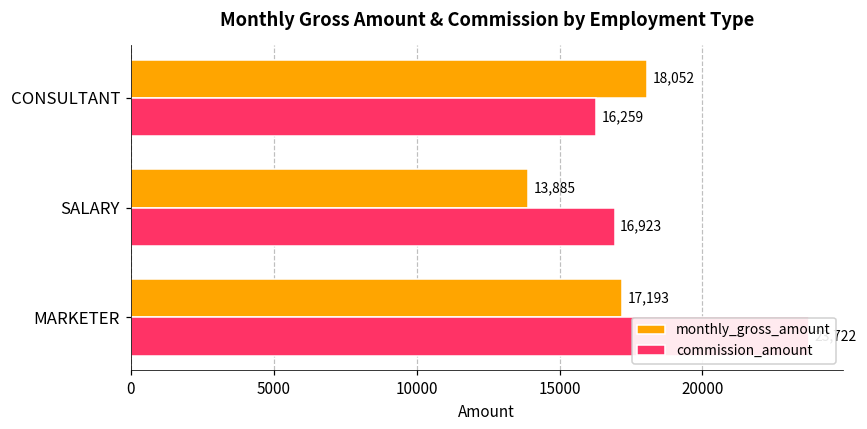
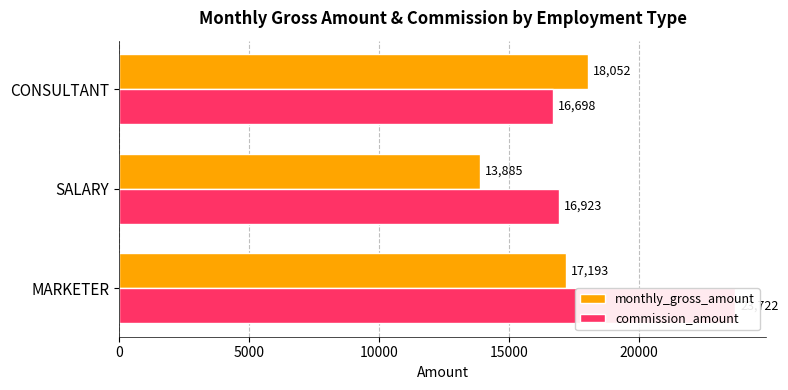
  {
    "monthly_gross_amount": {
      "CONSULTANT": "18,052",
      "SALARY": "13,885",
      "MARKETER": "17,193"
    },
    "commission_amount": {
-     "CONSULTANT": "16,259",
+     "CONSULTANT": "16,698",
      "SALARY": "16,923"
    }
  }
